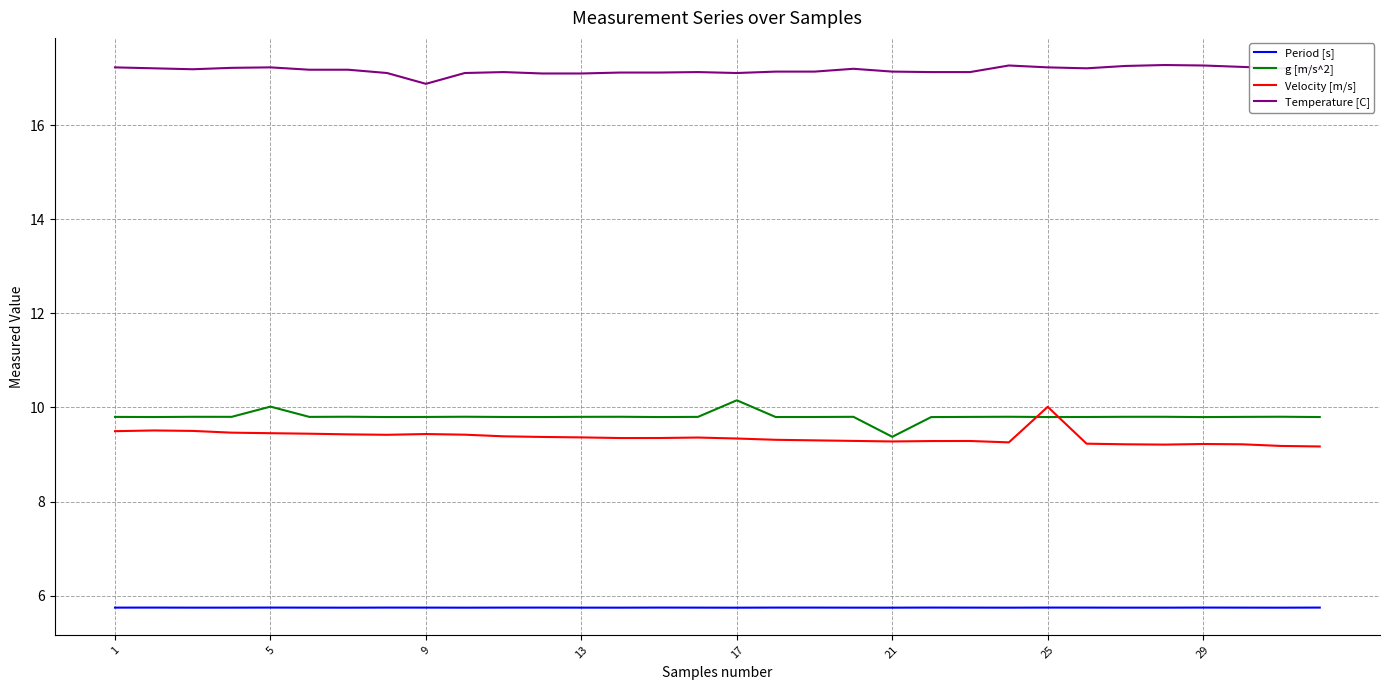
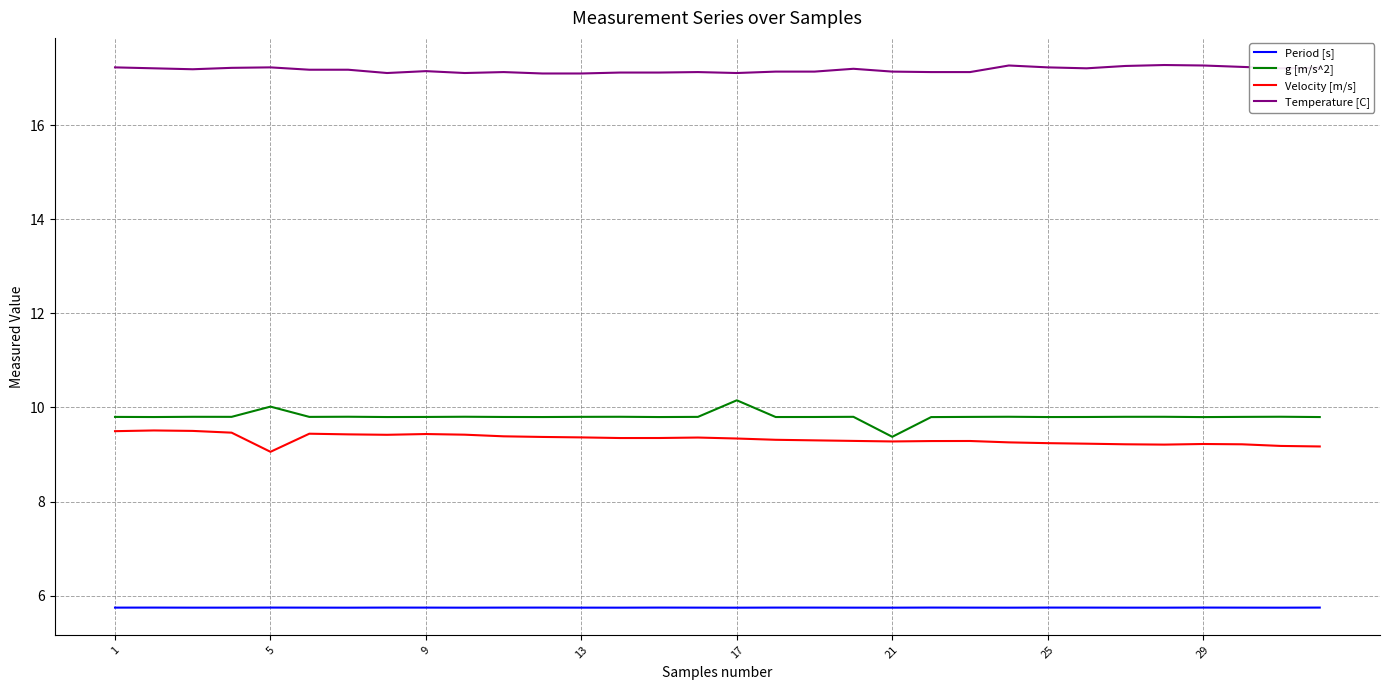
  {
    "Period [s]": {
      "1": 5.7,
      "5": 5.7,
      "9": 5.7,
      "13": 5.7,
      "17": 5.7,
      "21": 5.7,
      "25": 5.7,
      "29": 5.7
    },
    "g [m/s^2]": {
      "1": 9.8,
      "5": 10.0,
      "9": 9.8,
      "13": 9.8,
      "17": 10.2,
      "21": 9.4,
      "25": 9.8,
      "29": 9.8
    },
    "Velocity [m/s]": {
      "1": 9.5,
-     "5": 9.5,
+     "5": 9.1,
      "9": 9.4,
      "13": 9.4,
      "17": 9.3,
      "21": 9.3,
-     "25": 10.0,
+     "25": 9.2,
      "29": 9.2
    },
    "Temperature [C]": {
      "1": 17.2,
      "5": 17.2,
-     "9": 16.9,
+     "9": 17.2,
      "13": 17.1,
      "17": 17.1,
      "21": 17.1,
      "25": 17.2,
      "29": 17.3
    }
  }
